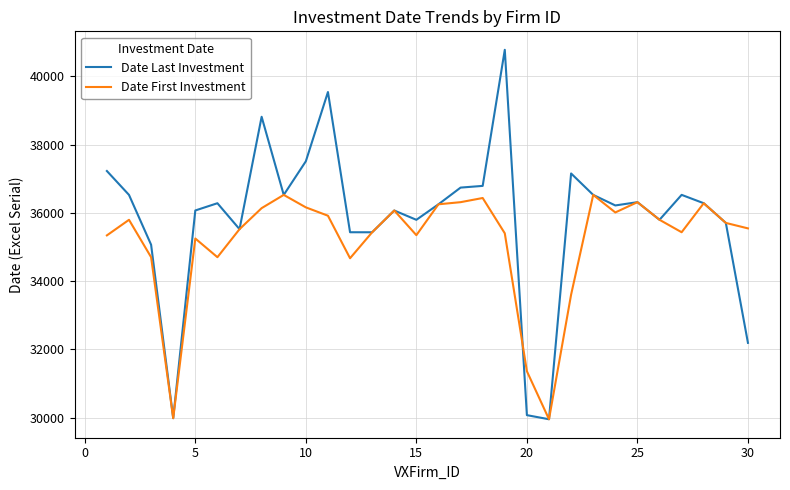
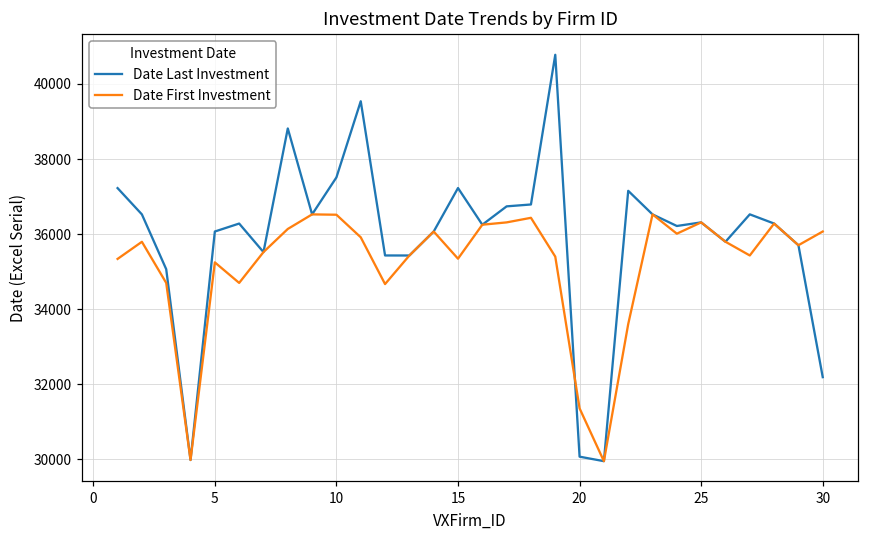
  {
    "Date Last Investment": {
      "5": 36100,
      "10": 37500,
-     "15": 35800,
+     "15": 37200,
      "20": 30100,
      "30": 32200
    },
    "Date First Investment": {
      "5": 35200,
-     "10": 36200,
+     "10": 36500,
      "15": 35300,
      "20": 31400,
-     "30": 35500
+     "30": 36100
    }
  }
